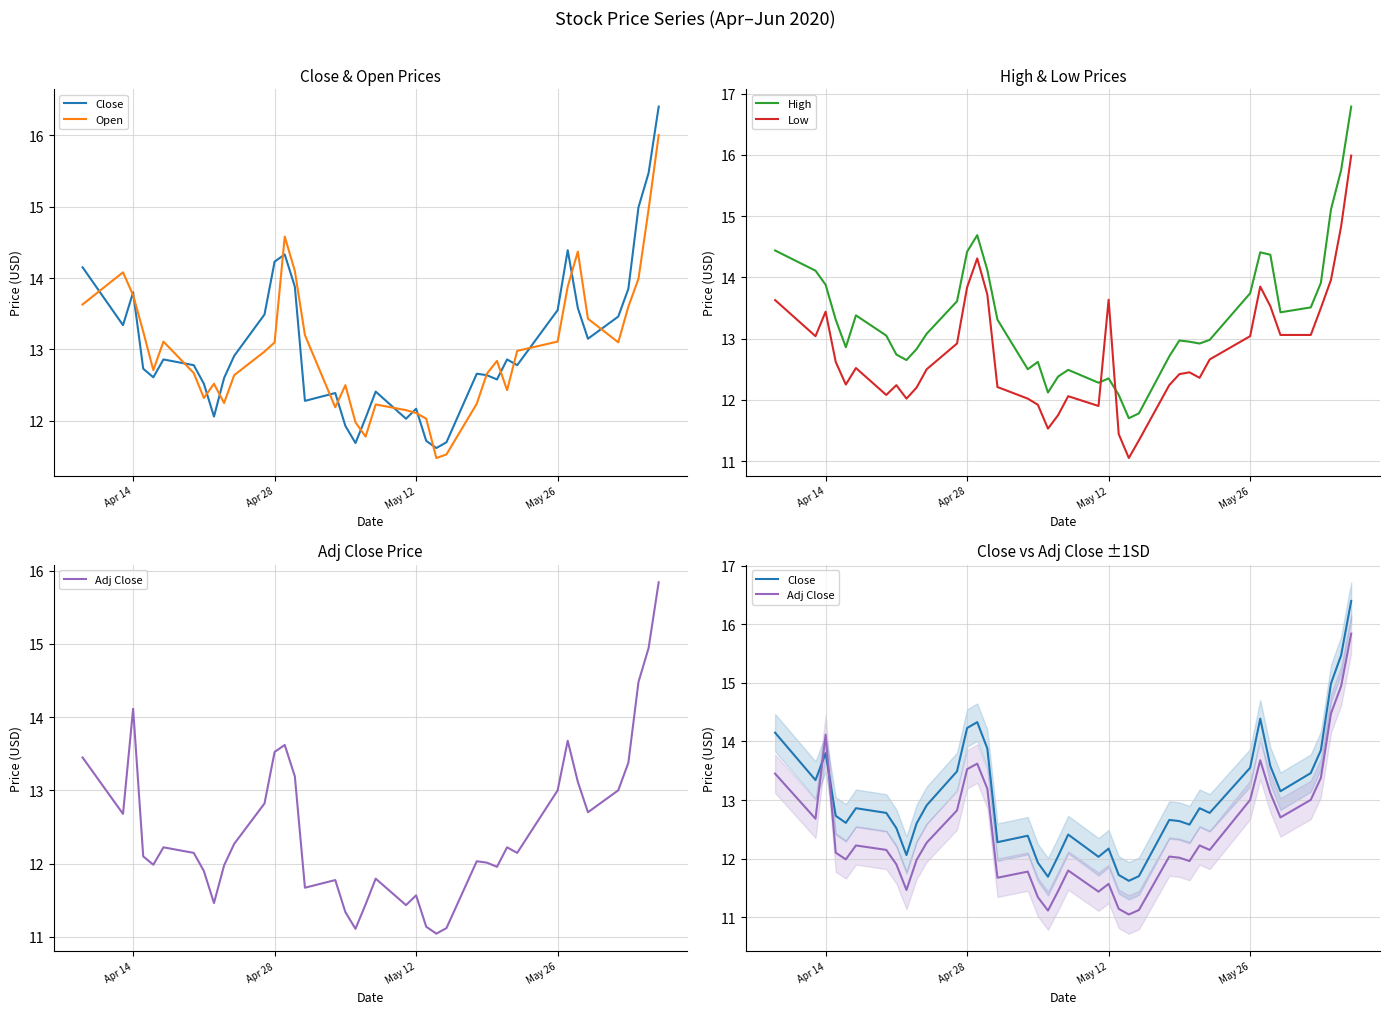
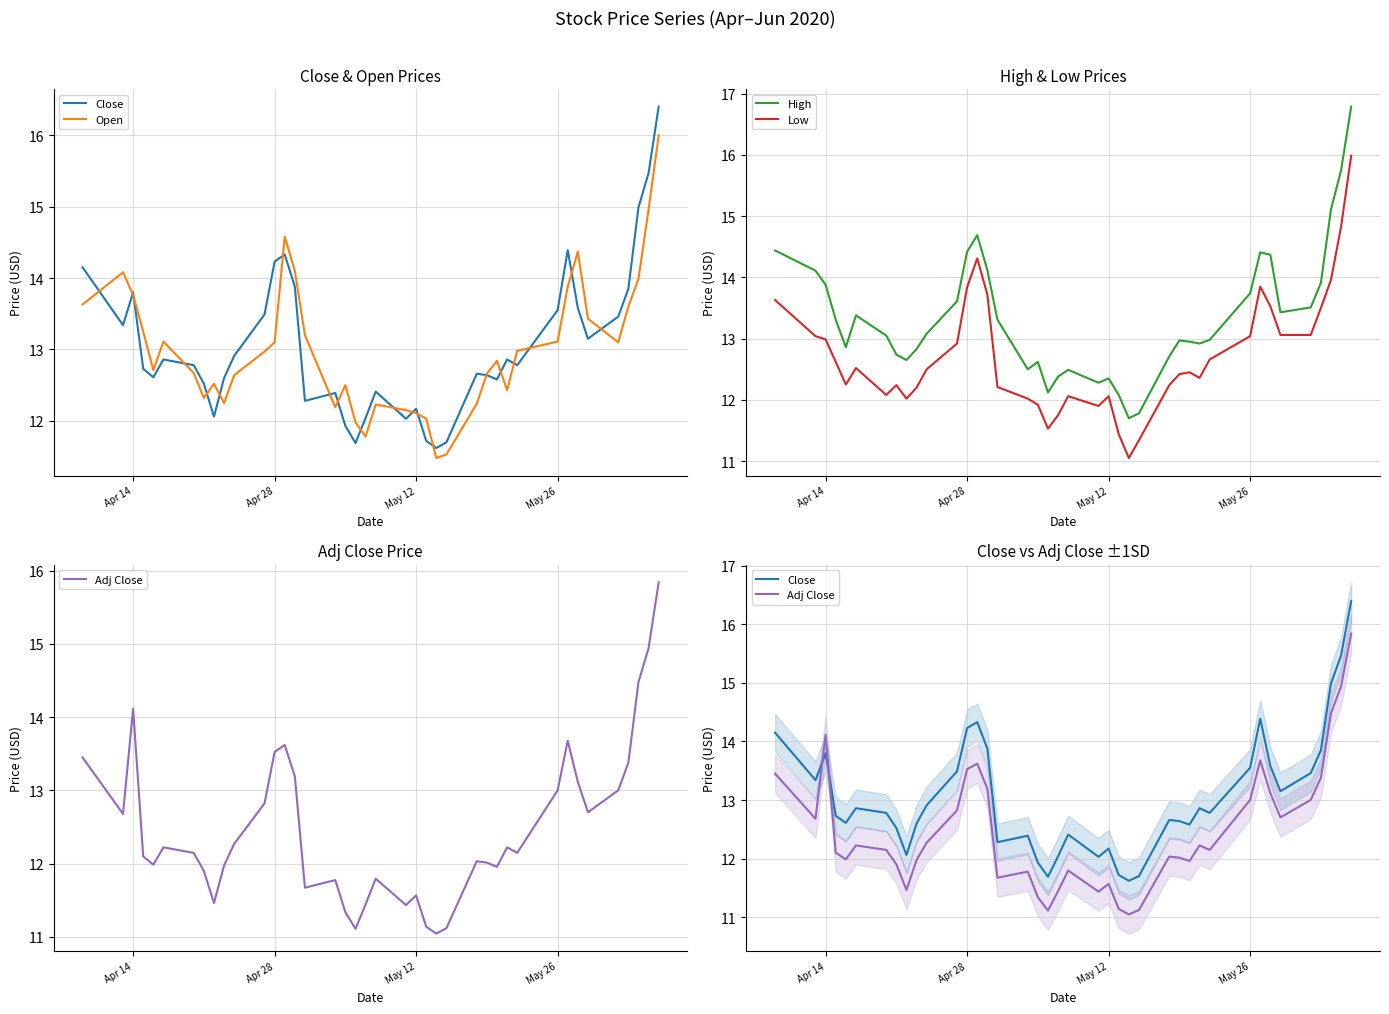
  {
    "Close & Open Prices": {
      "Close": {
        "Apr 14": 13.8,
        "Apr 28": 14.2,
        "May 12": 12.2,
        "May 26": 13.6
      },
      "Open": {
        "Apr 14": 13.8,
        "Apr 28": 13.1,
        "May 12": 12.1,
        "May 26": 13.1
      }
    },
    "High & Low Prices": {
      "High": {
        "Apr 14": 13.9,
        "Apr 28": 14.4,
        "May 12": 12.4,
        "May 26": 13.7
      },
      "Low": {
-       "Apr 14": 13.4,
+       "Apr 14": 13.0,
        "Apr 28": 13.8,
-       "May 12": 13.6,
+       "May 12": 12.1,
        "May 26": 13.0
      }
    },
    "Adj Close Price": {
      "Apr 14": 14.1,
      "Apr 28": 13.5,
      "May 12": 11.6,
      "May 26": 13.0
    }
  }
